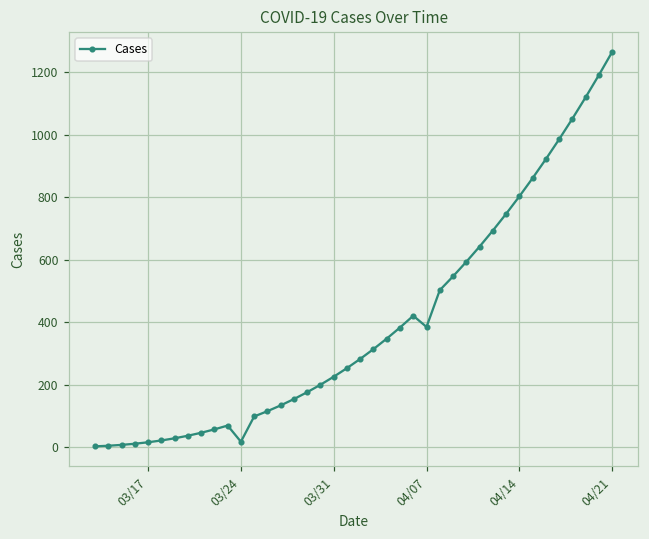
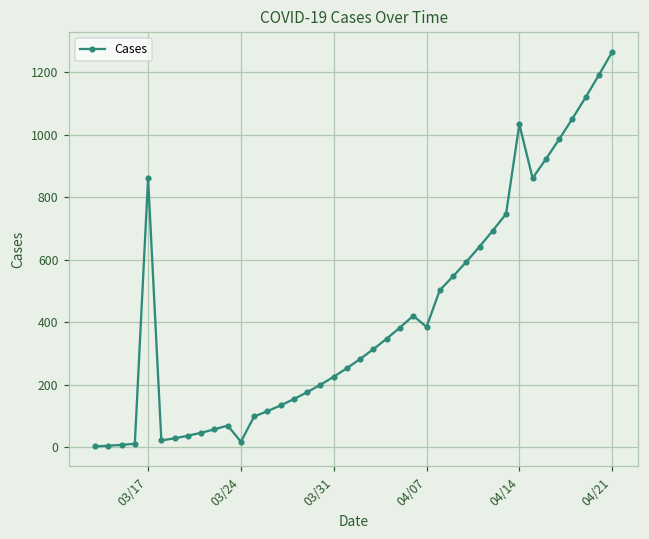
  {
-   "03/17": 20,
+   "03/17": 860,
    "03/24": 20,
    "03/31": 220,
    "04/07": 380,
-   "04/14": 800,
+   "04/14": 1030,
    "04/21": 1260
  }
